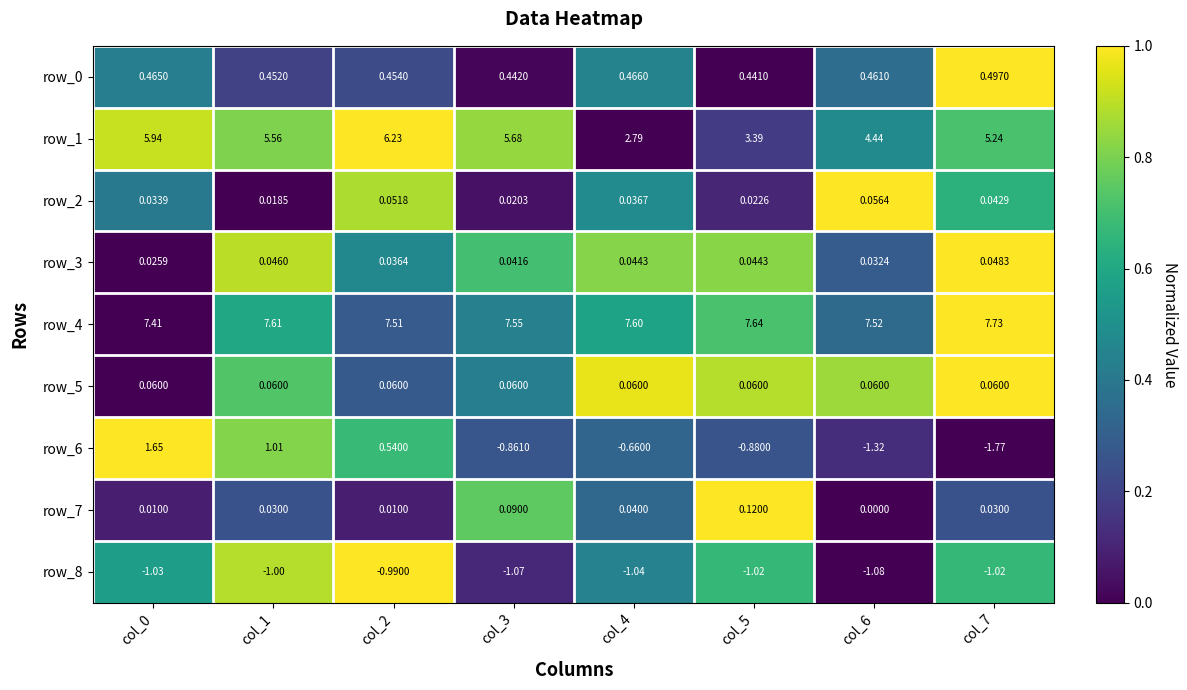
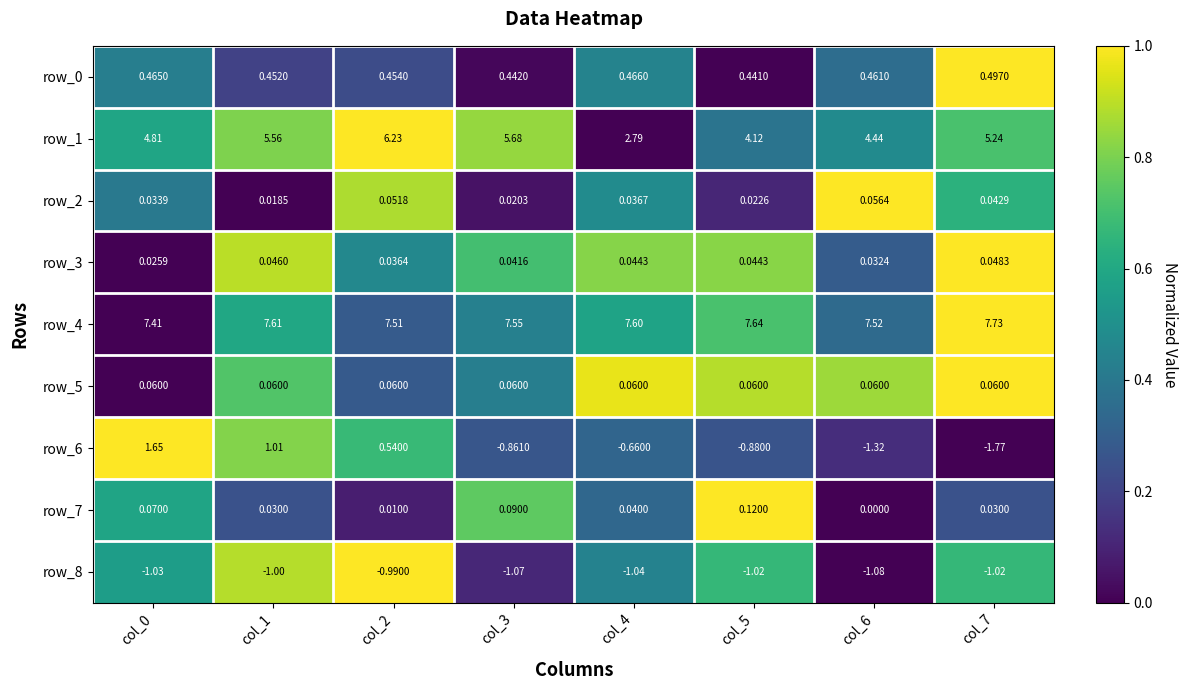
  {
    "row_0": {
      "col_0": 0.4650,
      "col_1": 0.4520,
      "col_2": 0.4540,
      "col_3": 0.4420,
      "col_4": 0.4660,
      "col_5": 0.4410,
      "col_6": 0.4610,
      "col_7": 0.4970
    },
    "row_1": {
-     "col_0": 5.94,
+     "col_0": 4.81,
      "col_1": 5.56,
      "col_2": 6.23,
      "col_3": 5.68,
      "col_4": 2.79,
-     "col_5": 3.39,
+     "col_5": 4.12,
      "col_6": 4.44,
      "col_7": 5.24
    },
    "row_2": {
      "col_0": 0.0339,
      "col_1": 0.0185,
      "col_2": 0.0518,
      "col_3": 0.0203,
      "col_4": 0.0367,
      "col_5": 0.0226,
      "col_6": 0.0564,
      "col_7": 0.0429
    },
    "row_3": {
      "col_0": 0.0259,
      "col_1": 0.0460,
      "col_2": 0.0364,
      "col_3": 0.0416,
      "col_4": 0.0443,
      "col_5": 0.0443,
      "col_6": 0.0324,
      "col_7": 0.0483
    },
    "row_4": {
      "col_0": 7.41,
      "col_1": 7.61,
      "col_2": 7.51,
      "col_3": 7.55,
      "col_4": 7.60,
      "col_5": 7.64,
      "col_6": 7.52,
      "col_7": 7.73
    },
    "row_5": {
      "col_0": 0.0600,
      "col_1": 0.0600,
      "col_2": 0.0600,
      "col_3": 0.0600,
      "col_4": 0.0600,
      "col_5": 0.0600,
      "col_6": 0.0600,
      "col_7": 0.0600
    },
    "row_6": {
      "col_0": 1.65,
      "col_1": 1.01,
      "col_2": 0.5400,
      "col_3": -0.8610,
      "col_4": -0.6600,
      "col_5": -0.8800,
      "col_6": -1.32,
      "col_7": -1.77
    },
    "row_7": {
-     "col_0": 0.0100,
+     "col_0": 0.0700,
      "col_1": 0.0300,
      "col_2": 0.0100,
      "col_3": 0.0900,
      "col_4": 0.0400,
      "col_5": 0.1200,
      "col_6": 0.0000,
      "col_7": 0.0300
    },
    "row_8": {
      "col_0": -1.03,
      "col_1": -1.00,
      "col_2": -0.9900,
      "col_3": -1.07,
      "col_4": -1.04,
      "col_5": -1.02,
      "col_6": -1.08,
      "col_7": -1.02
    }
  }
